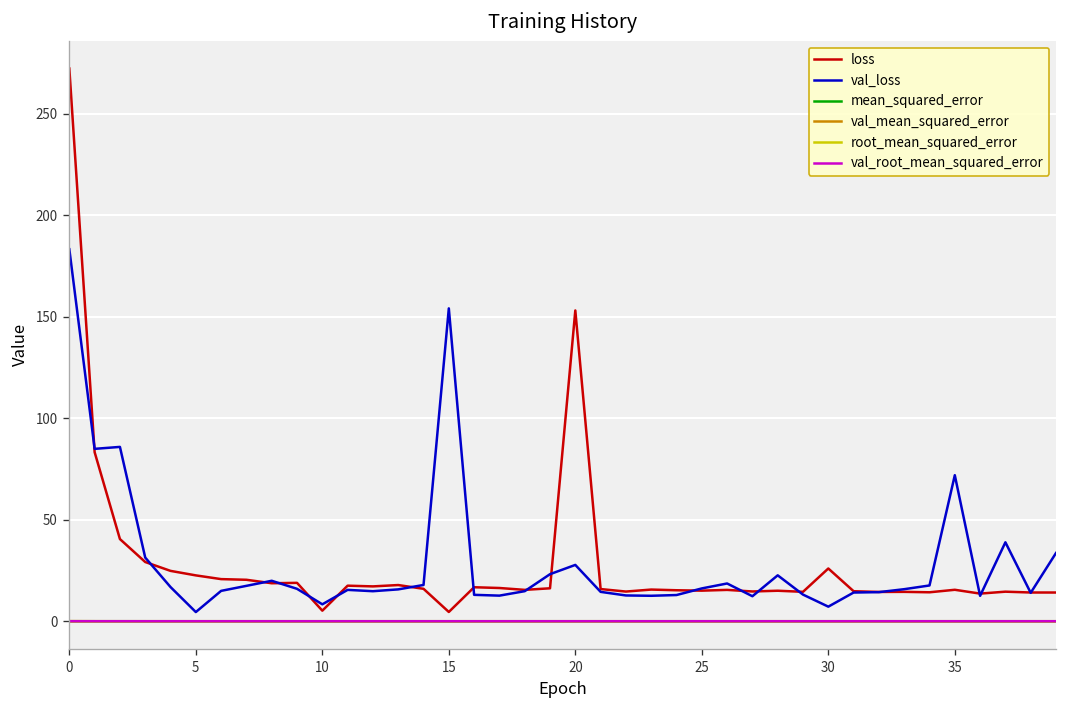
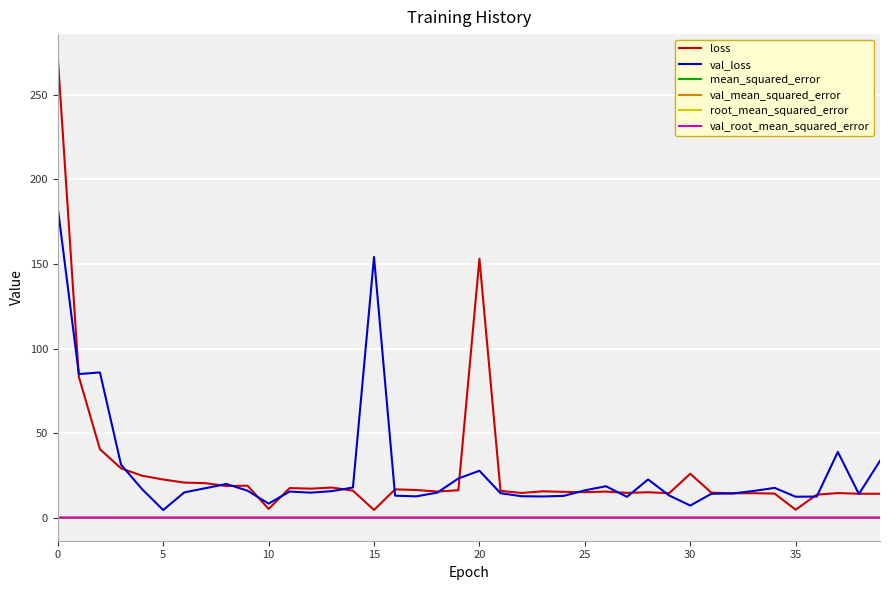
  {
    "loss": {
      "0": 272,
      "5": 23,
      "10": 5,
      "15": 5,
      "20": 153,
      "30": 26,
-     "35": 15
+     "35": 5
    },
    "val_loss": {
      "0": 183,
      "5": 5,
      "10": 8,
      "15": 154,
      "20": 28,
      "30": 7,
-     "35": 72
+     "35": 12
    },
    "val_root_mean_squared_error": {
      "0": 0,
      "5": 0,
      "10": 0,
      "15": 0,
      "20": 0,
      "25": 0,
      "30": 0,
      "35": 0
    }
  }
